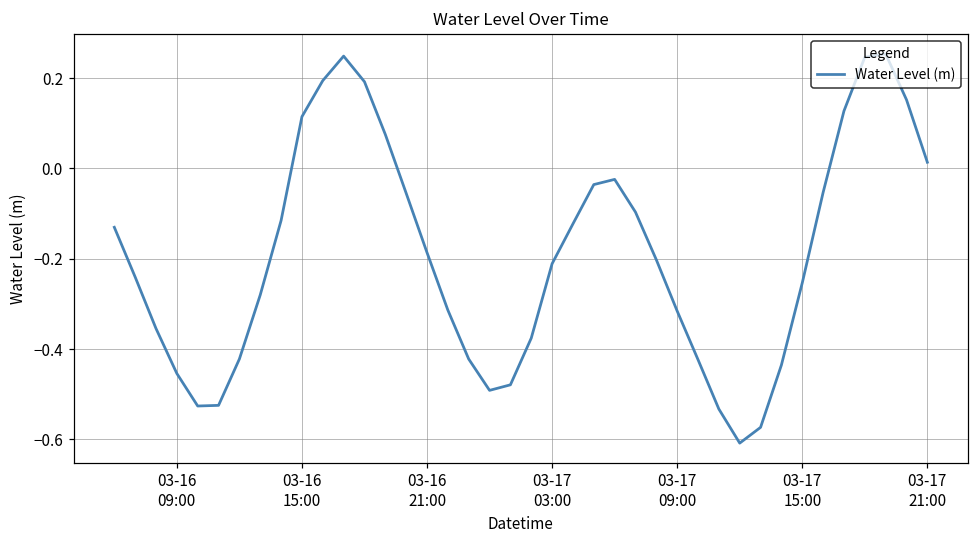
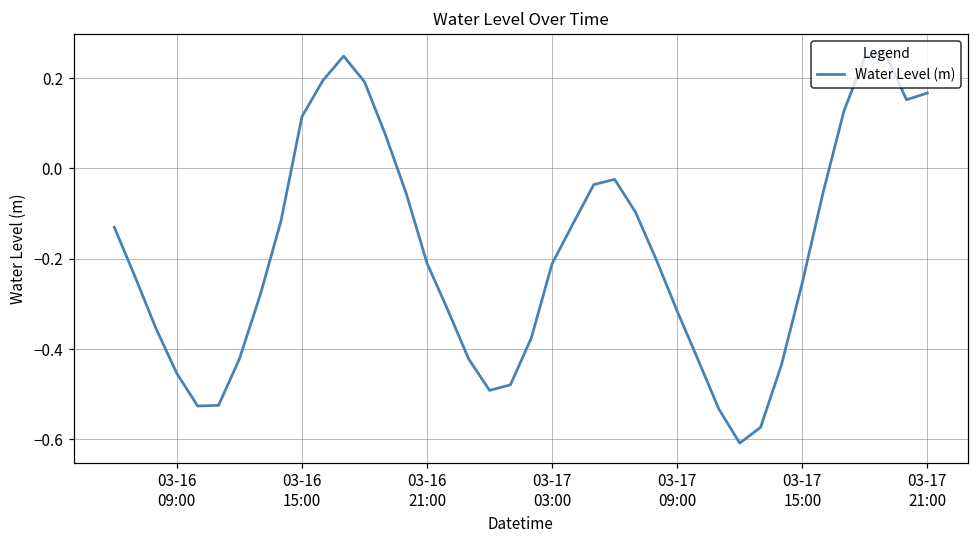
  {
    "03-16 09:00": -0.45,
    "03-16 15:00": 0.11,
-   "03-16 21:00": -0.19,
+   "03-16 21:00": -0.21,
    "03-17 03:00": -0.21,
    "03-17 09:00": -0.32,
    "03-17 15:00": -0.25,
-   "03-17 21:00": 0.01
+   "03-17 21:00": 0.17
  }
